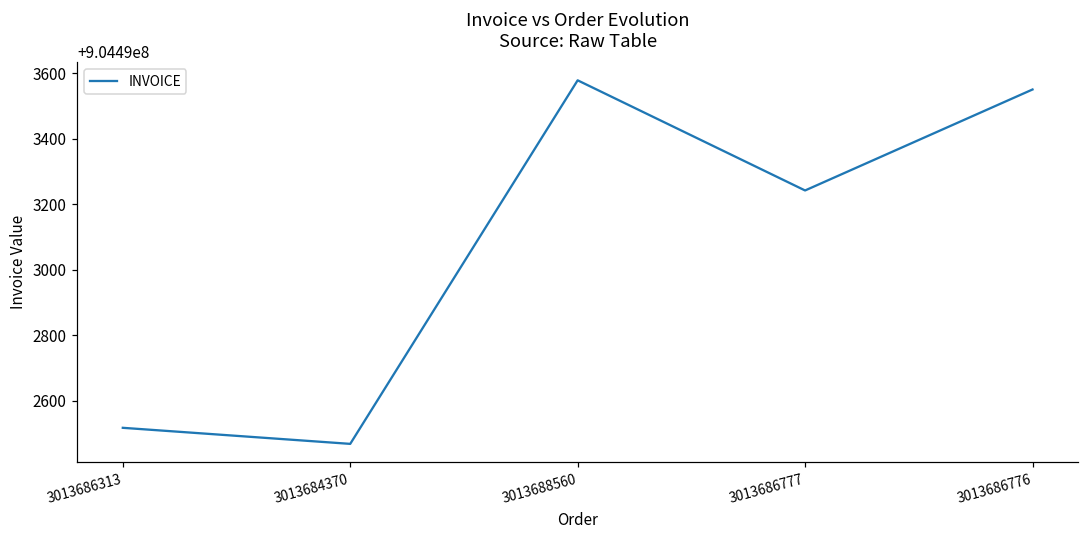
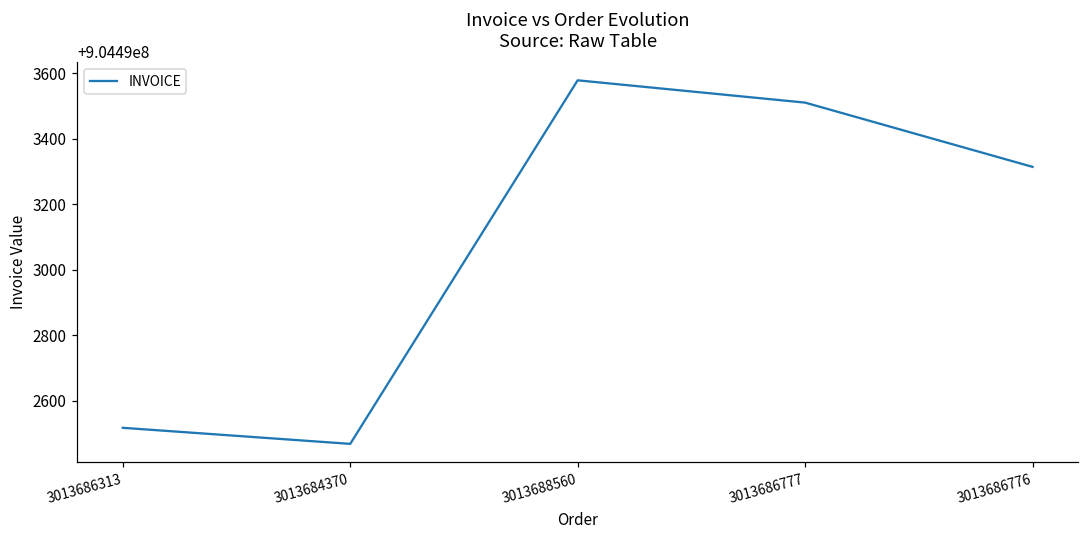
  {
    "3013686313": 904492520,
    "3013684370": 904492470,
    "3013688560": 904493580,
-   "3013686777": 904493240,
-   "3013686776": 904493550
+   "3013686777": 904493510,
+   "3013686776": 904493310
  }
